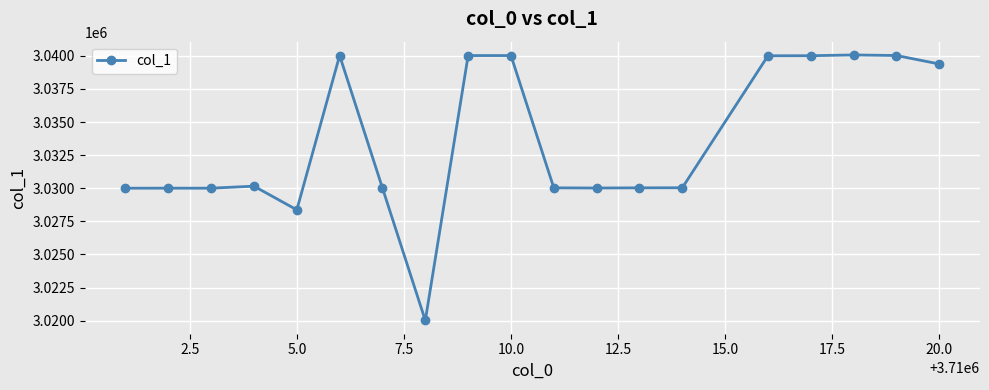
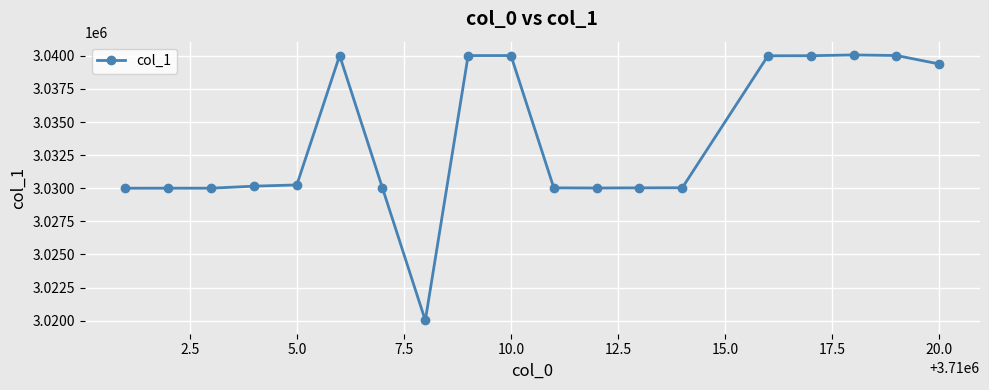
  {
-   "5.0": 3028400,
+   "5.0": 3030300,
    "10.0": 3040000,
    "20.0": 3039400
  }
